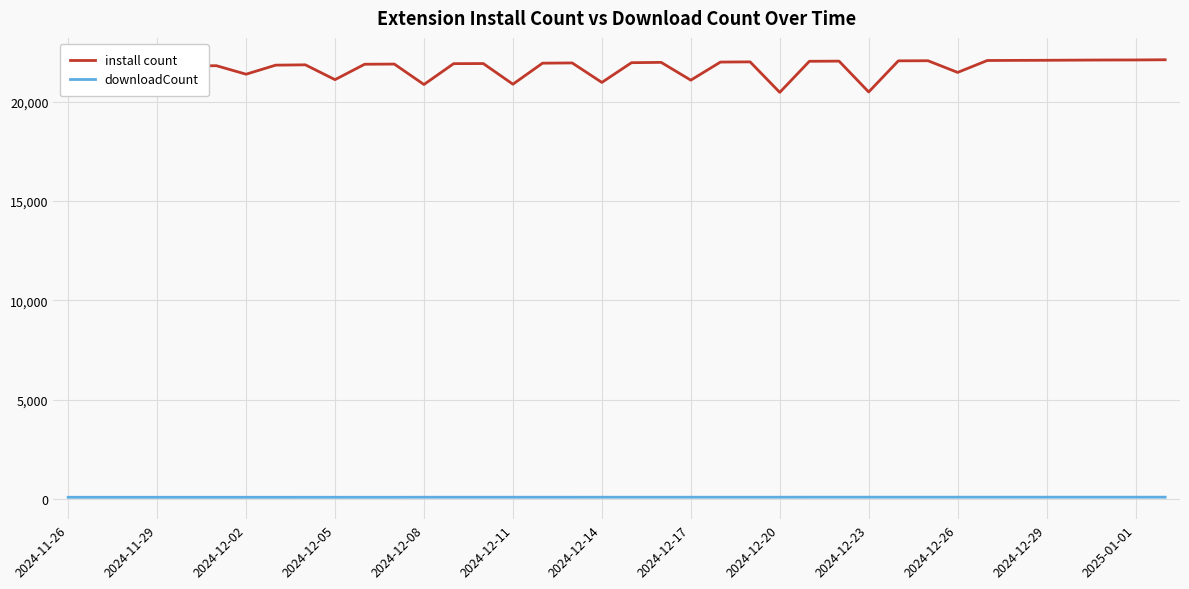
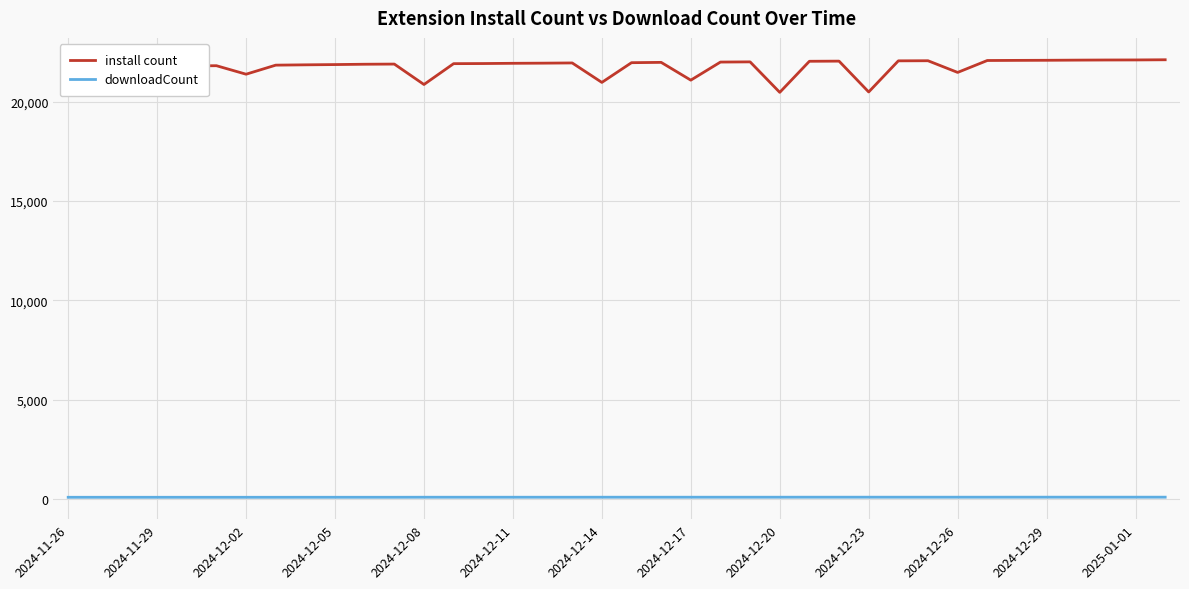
  {
    "install count": {
      "2024-12-02": "21,400",
-     "2024-12-05": "21,100",
+     "2024-12-05": "21,900",
      "2024-12-08": "20,900",
-     "2024-12-11": "20,900",
+     "2024-12-11": "21,900",
      "2024-12-14": "21,000",
      "2024-12-17": "21,100",
      "2024-12-20": "20,500",
      "2024-12-23": "20,500",
      "2024-12-26": "21,500",
      "2024-12-29": "22,100",
      "2025-01-01": "22,100"
    },
    "downloadCount": {
      "2024-11-26": "100",
      "2024-11-29": "100",
      "2024-12-02": "100",
      "2024-12-05": "100",
      "2024-12-08": "100",
      "2024-12-11": "100",
      "2024-12-14": "100",
      "2024-12-17": "100",
      "2024-12-20": "100",
      "2024-12-23": "100",
      "2024-12-26": "100",
      "2024-12-29": "100",
      "2025-01-01": "100"
    }
  }
